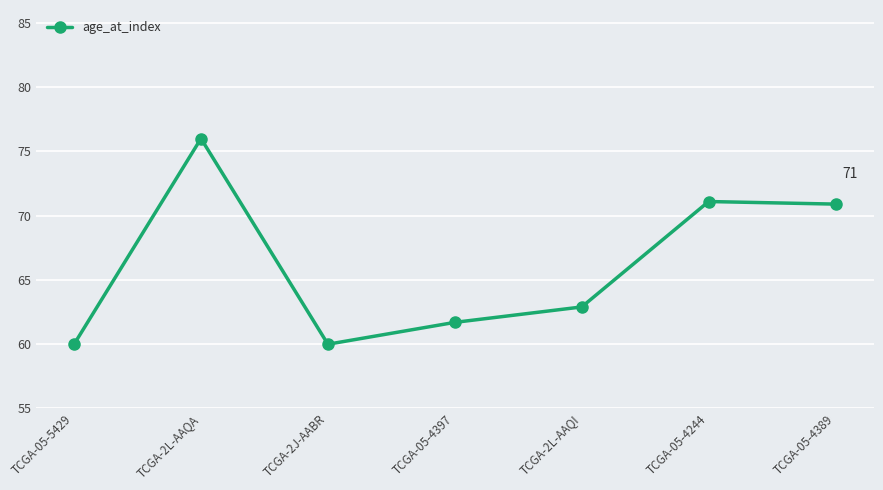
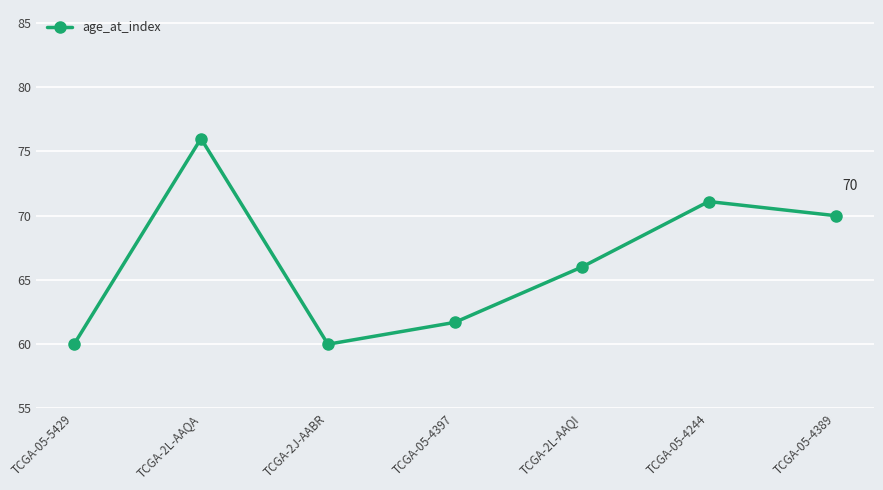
  {
-   "TCGA-2L-AAQI": 62.9,
-   "TCGA-05-4389": 71
+   "TCGA-2L-AAQI": 66.0,
+   "TCGA-05-4389": 70
  }
